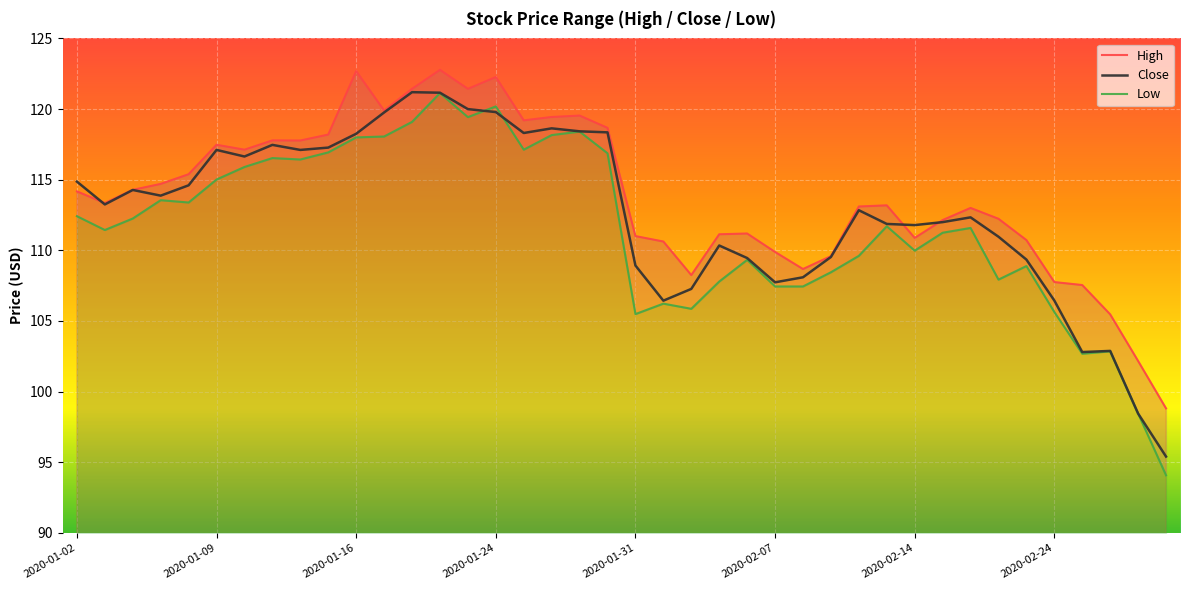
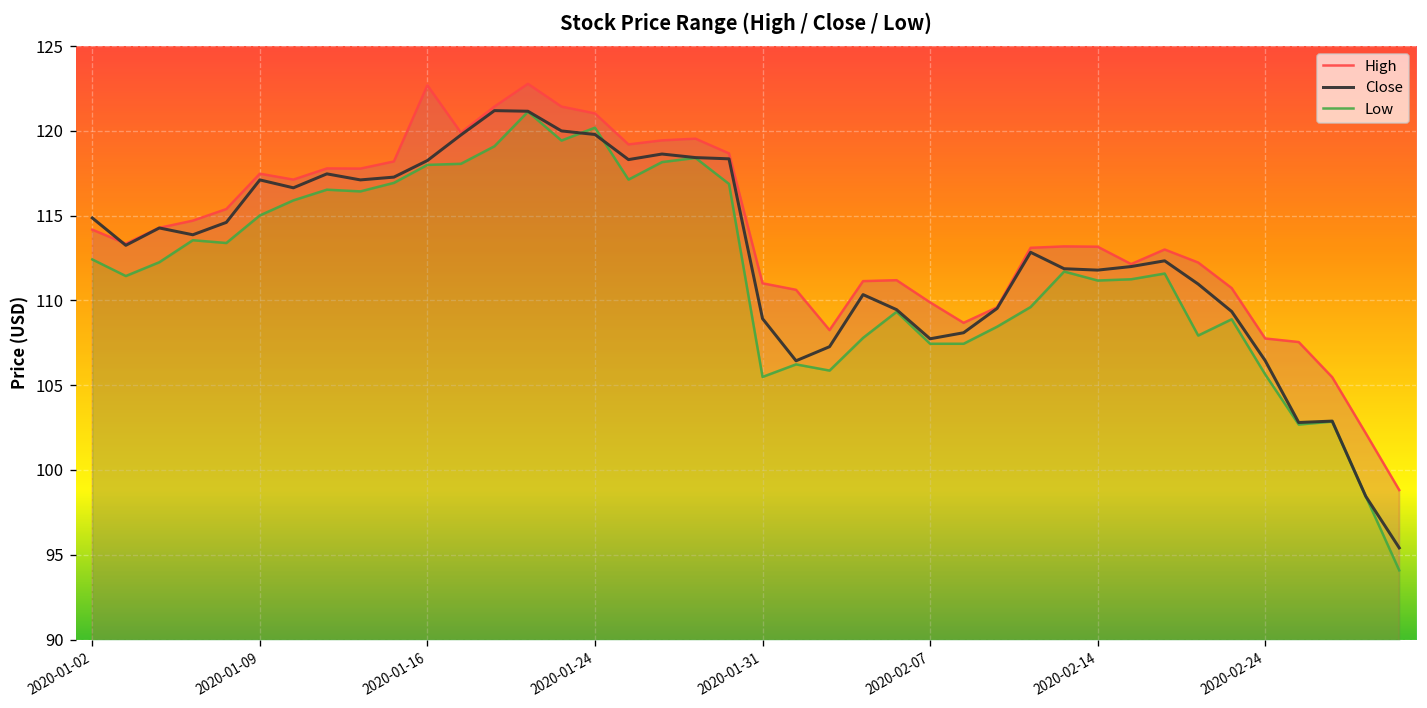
  {
    "High": {
      "2020-01-02": 114.2,
      "2020-01-09": 117.5,
      "2020-01-16": 122.7,
-     "2020-01-24": 122.3,
+     "2020-01-24": 121.0,
      "2020-01-31": 111.0,
      "2020-02-07": 109.9,
-     "2020-02-14": 110.9,
+     "2020-02-14": 113.2,
      "2020-02-24": 107.8
    },
    "Close": {
      "2020-01-02": 114.9,
      "2020-01-09": 117.1,
      "2020-01-16": 118.2,
      "2020-01-24": 119.8,
      "2020-01-31": 108.9,
      "2020-02-07": 107.7,
      "2020-02-14": 111.8,
      "2020-02-24": 106.4
    },
    "Low": {
      "2020-01-02": 112.4,
      "2020-01-09": 115.0,
      "2020-01-16": 118.0,
      "2020-01-24": 120.2,
      "2020-01-31": 105.5,
      "2020-02-07": 107.4,
-     "2020-02-14": 110.0,
+     "2020-02-14": 111.2,
      "2020-02-24": 105.6
    }
  }
